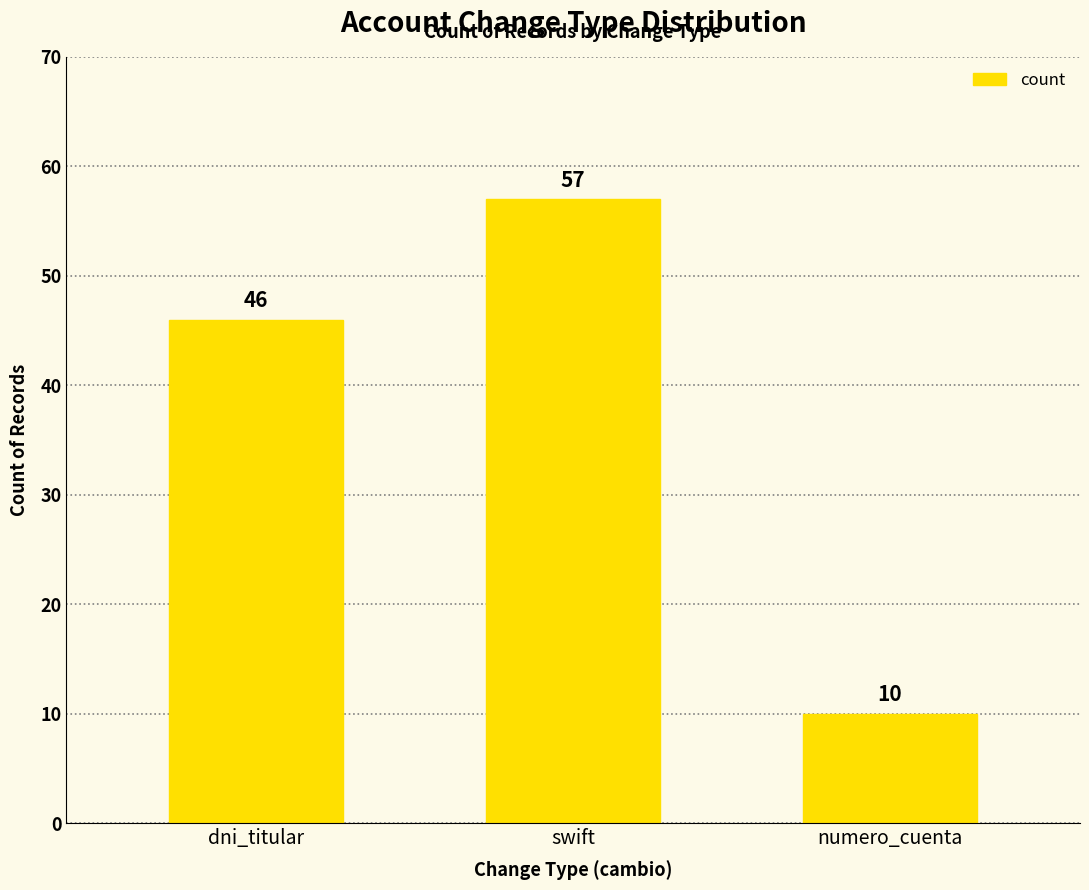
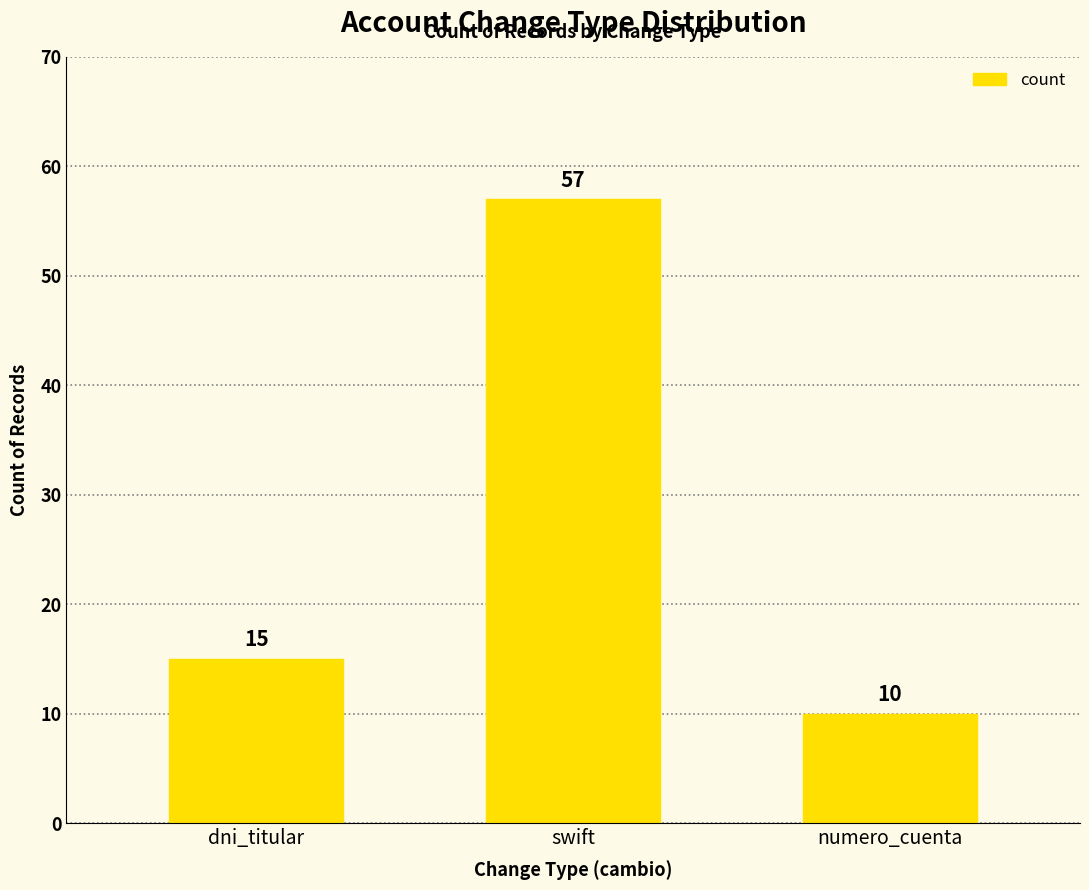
  {
-   "dni_titular": 46,
+   "dni_titular": 15,
    "swift": 57,
    "numero_cuenta": 10
  }
